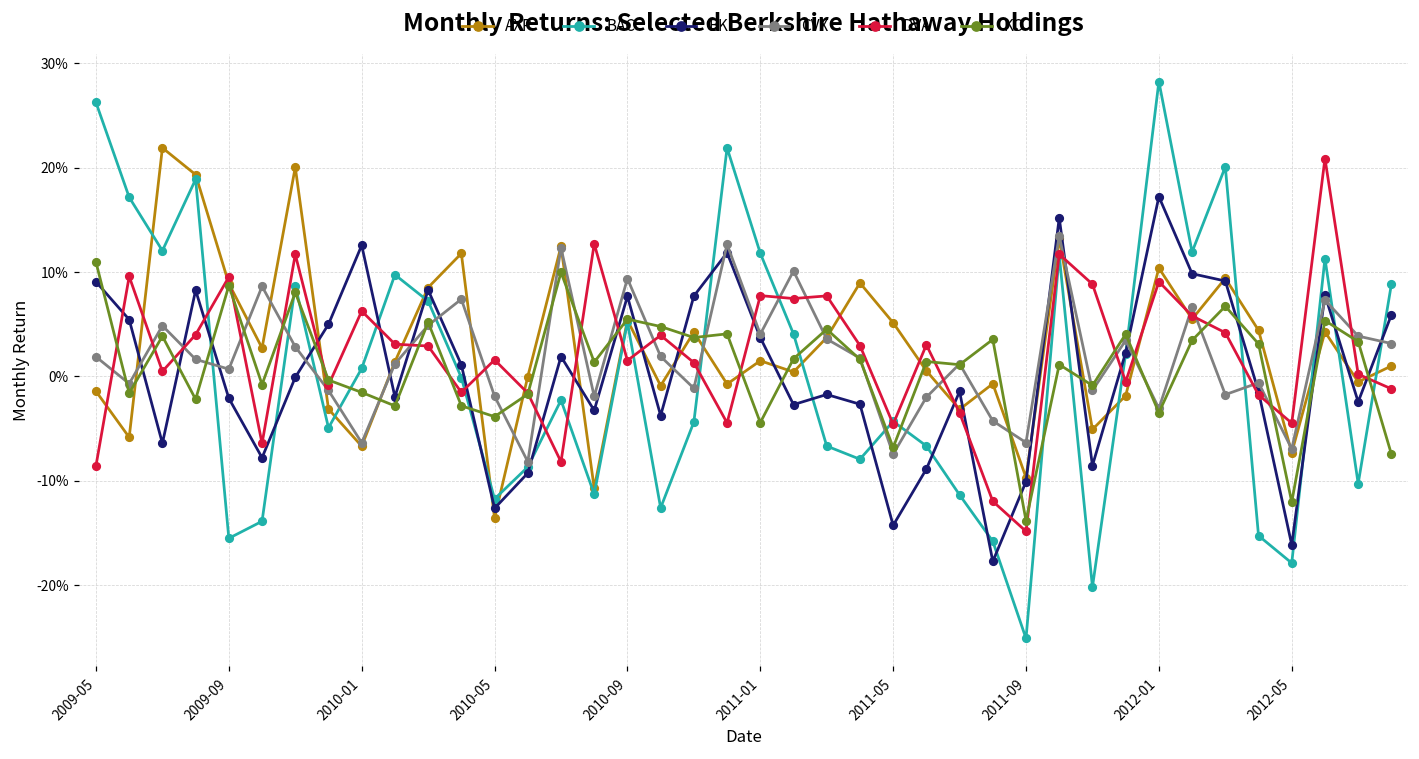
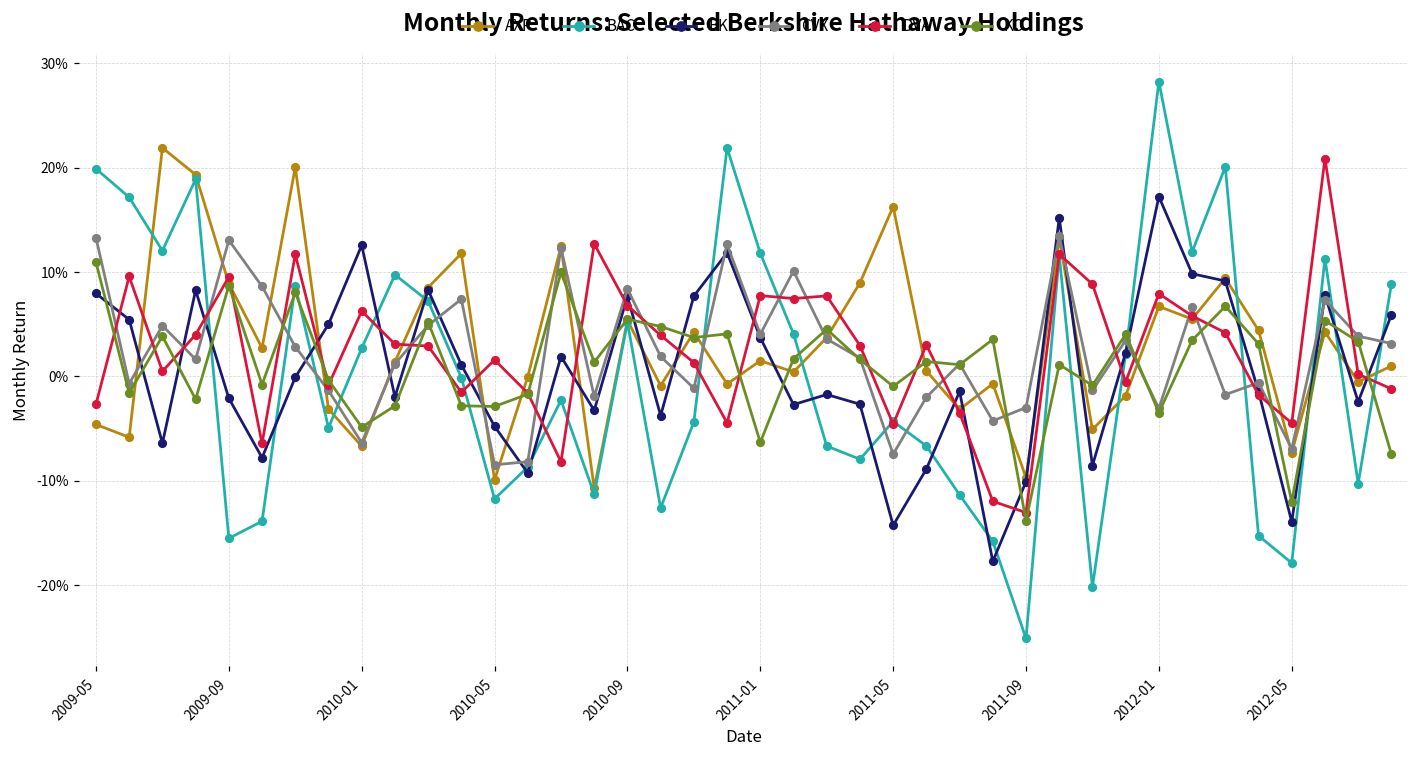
  {
    "AXP": {
-     "2009-05": "-1%",
+     "2009-05": "-5%",
      "2010-01": "-7%",
-     "2010-05": "-14%",
+     "2010-05": "-10%",
      "2011-01": "2%",
-     "2011-05": "5%",
+     "2011-05": "16%",
      "2011-09": "-10%",
-     "2012-01": "10%",
+     "2012-01": "7%",
      "2012-05": "-7%"
    },
    "BAC": {
-     "2009-05": "26%",
+     "2009-05": "20%",
      "2009-09": "-16%",
-     "2010-01": "1%",
+     "2010-01": "3%",
      "2010-05": "-12%",
      "2011-01": "12%",
      "2011-09": "-25%",
      "2012-01": "28%",
      "2012-05": "-18%"
    },
    "BK": {
-     "2009-05": "9%",
+     "2009-05": "8%",
      "2009-09": "-2%",
      "2010-01": "13%",
-     "2010-05": "-13%",
+     "2010-05": "-5%",
      "2010-09": "8%",
      "2011-01": "4%",
      "2011-05": "-14%",
      "2011-09": "-10%",
      "2012-01": "17%",
-     "2012-05": "-16%"
+     "2012-05": "-14%"
    },
    "CVX": {
-     "2009-05": "2%",
-     "2009-09": "1%",
+     "2009-05": "13%",
+     "2009-09": "13%",
      "2010-01": "-6%",
-     "2010-05": "-2%",
-     "2010-09": "9%",
+     "2010-05": "-8%",
+     "2010-09": "8%",
      "2011-01": "4%",
      "2011-05": "-7%",
-     "2011-09": "-6%",
+     "2011-09": "-3%",
      "2012-01": "-3%",
      "2012-05": "-7%"
    },
    "DVA": {
-     "2009-05": "-9%",
+     "2009-05": "-3%",
      "2009-09": "10%",
      "2010-01": "6%",
      "2010-05": "2%",
-     "2010-09": "2%",
+     "2010-09": "7%",
      "2011-01": "8%",
-     "2011-09": "-15%",
-     "2012-01": "9%",
+     "2011-09": "-13%",
+     "2012-01": "8%",
      "2012-05": "-4%"
    },
    "KO": {
      "2009-05": "11%",
-     "2010-01": "-2%",
-     "2010-05": "-4%",
-     "2011-01": "-4%",
-     "2011-05": "-7%",
+     "2010-01": "-5%",
+     "2010-05": "-3%",
+     "2011-01": "-6%",
+     "2011-05": "-1%",
      "2011-09": "-14%",
      "2012-01": "-3%",
      "2012-05": "-12%"
    }
  }
